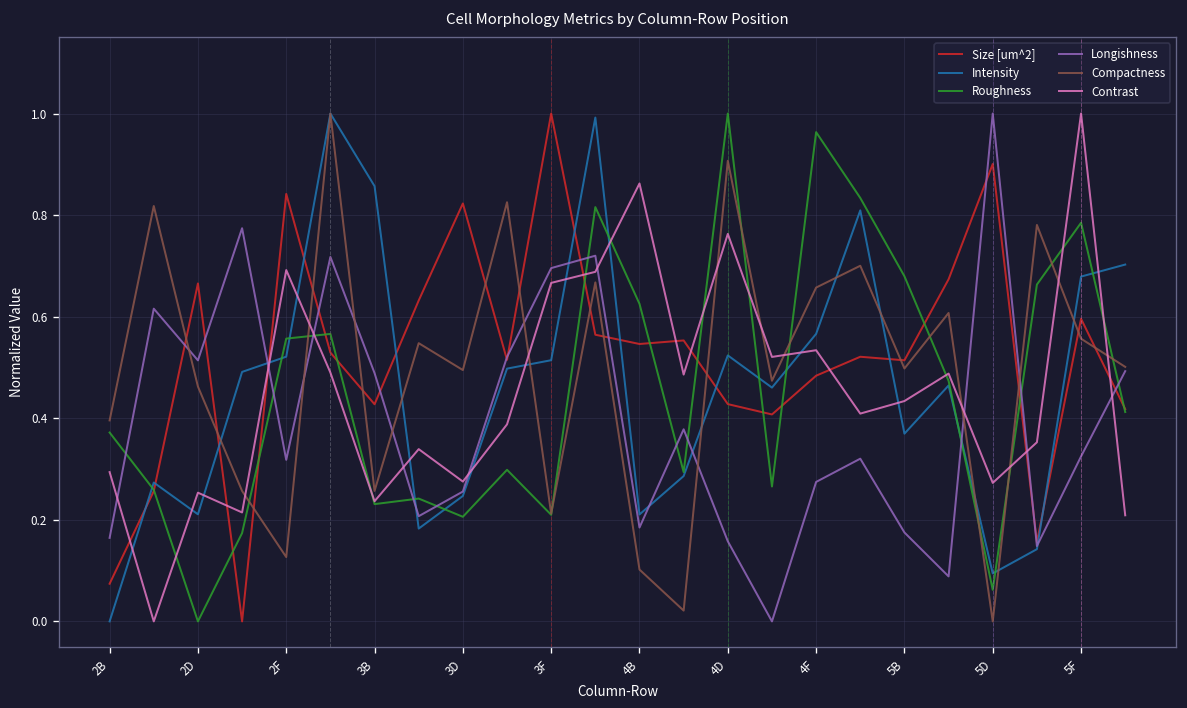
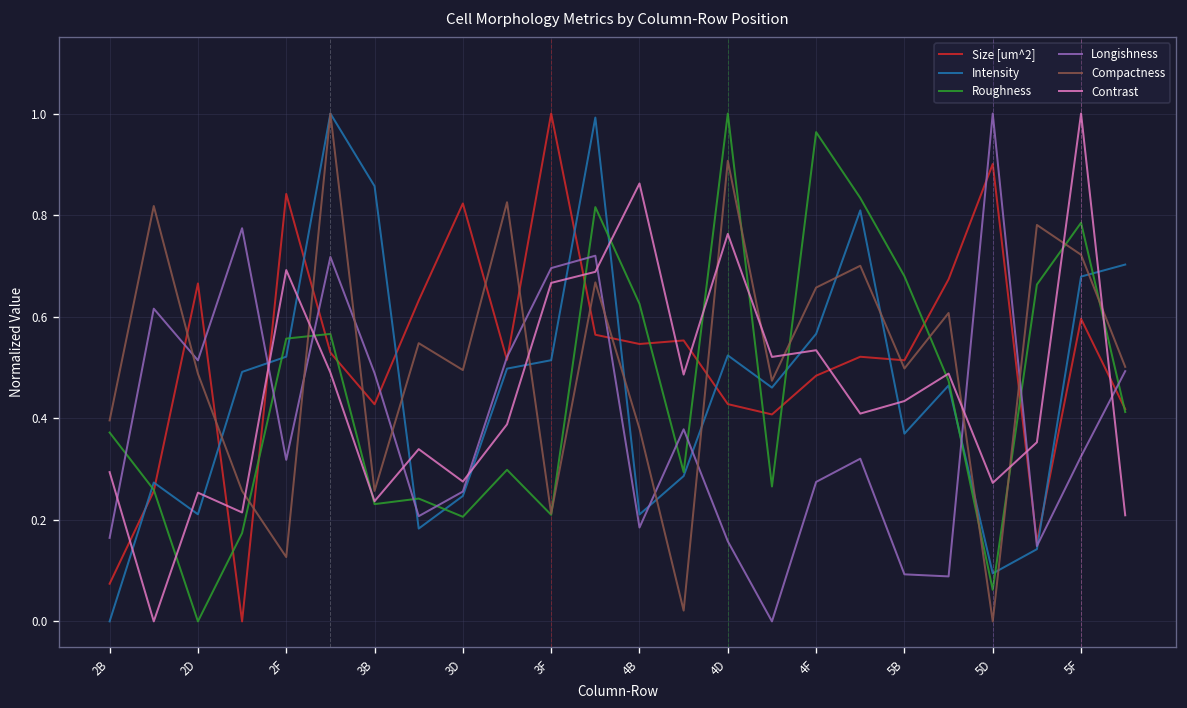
  {
    "Size [um^2]": {
      "2B": 0.07,
      "2D": 0.67,
      "2F": 0.84,
      "3B": 0.43,
      "3D": 0.82,
      "3F": 1.00,
      "4B": 0.55,
      "4D": 0.43,
      "4F": 0.48,
      "5B": 0.51,
      "5D": 0.90,
      "5F": 0.60
    },
    "Intensity": {
      "2B": 0.00,
      "2D": 0.21,
      "2F": 0.52,
      "3B": 0.86,
      "3D": 0.25,
      "3F": 0.51,
      "4B": 0.21,
      "4D": 0.52,
      "4F": 0.57,
      "5B": 0.37,
      "5D": 0.09,
      "5F": 0.68
    },
    "Roughness": {
      "2B": 0.37,
      "2D": 0.00,
      "2F": 0.56,
      "3D": 0.21,
      "4B": 0.63,
      "4D": 1.00,
      "4F": 0.96,
      "5B": 0.68,
      "5D": 0.06,
      "5F": 0.78
    },
    "Longishness": {
      "2B": 0.16,
      "2D": 0.51,
      "2F": 0.32,
      "3B": 0.49,
      "3D": 0.26,
      "3F": 0.70,
      "4B": 0.18,
      "4D": 0.16,
      "4F": 0.27,
-     "5B": 0.18,
+     "5B": 0.09,
      "5D": 1.00,
      "5F": 0.32
    },
    "Compactness": {
      "2B": 0.40,
-     "2D": 0.46,
+     "2D": 0.49,
      "2F": 0.13,
      "3B": 0.26,
      "3D": 0.49,
-     "4B": 0.10,
+     "4B": 0.38,
      "4D": 0.91,
      "4F": 0.66,
      "5B": 0.50,
      "5D": 0.00,
-     "5F": 0.56
+     "5F": 0.72
    },
    "Contrast": {
      "2B": 0.29,
      "2D": 0.25,
      "2F": 0.69,
      "3D": 0.28,
      "3F": 0.67,
      "4B": 0.86,
      "4D": 0.76,
      "4F": 0.53,
      "5B": 0.43,
      "5D": 0.27,
      "5F": 1.00
    }
  }
